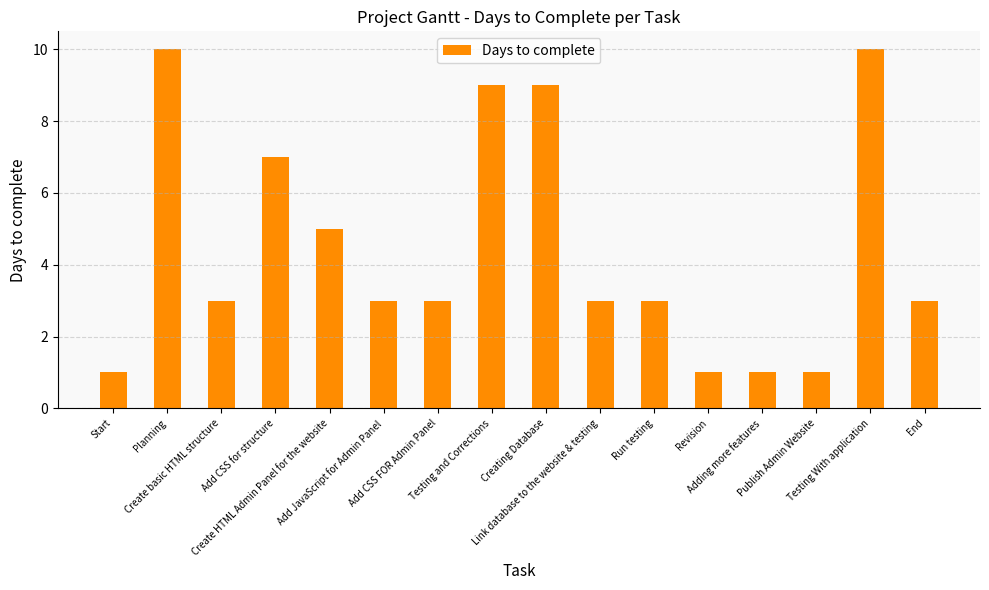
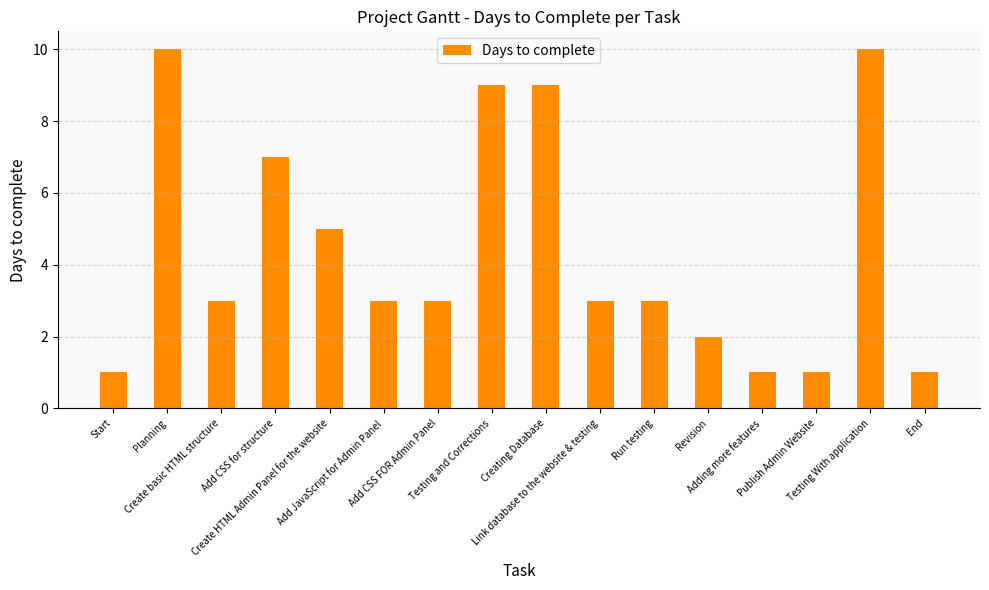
  {
    "Start": 1,
    "Planning": 10,
    "Create basic HTML structure": 3,
    "Add CSS for structure": 7,
    "Create HTML Admin Panel for the website": 5,
    "Add JavaScript for Admin Panel": 3,
    "Add CSS FOR Admin Panel": 3,
    "Testing and Corrections": 9,
    "Creating Database": 9,
    "Link database to the website & testing": 3,
    "Run testing": 3,
-   "Revision": 1,
+   "Revision": 2,
    "Adding more features": 1,
    "Publish Admin Website": 1,
    "Testing With application": 10,
-   "End": 3
+   "End": 1
  }
